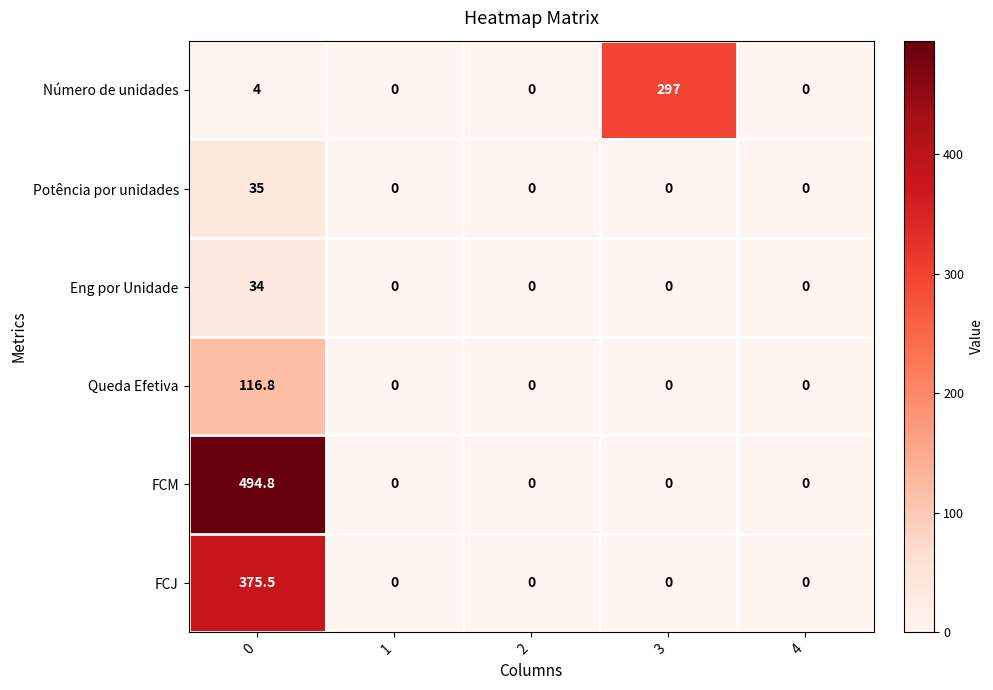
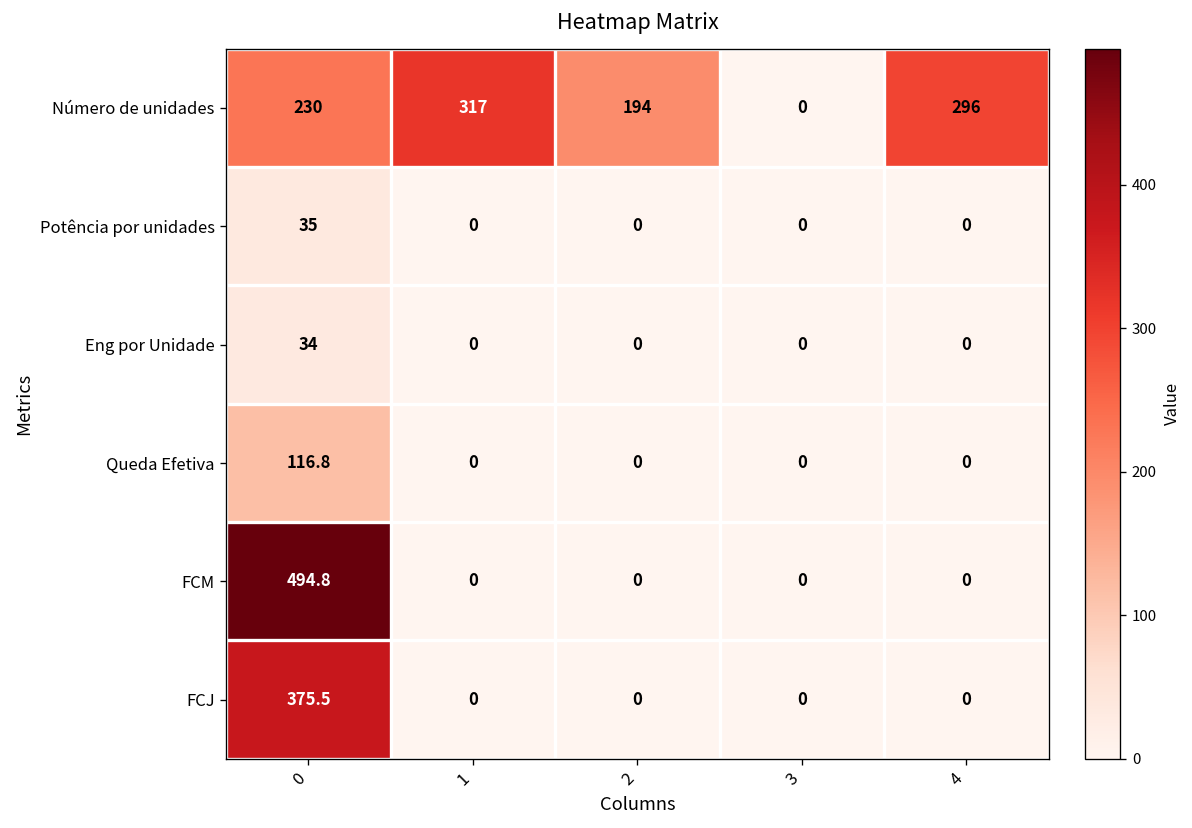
  {
    "Número de unidades": {
-     "0": 4,
-     "1": 0,
-     "2": 0,
-     "3": 297,
-     "4": 0
+     "0": 230,
+     "1": 317,
+     "2": 194,
+     "3": 0,
+     "4": 296
    },
    "Potência por unidades": {
      "0": 35,
      "1": 0,
      "2": 0,
      "3": 0,
      "4": 0
    },
    "Eng por Unidade": {
      "0": 34,
      "1": 0,
      "2": 0,
      "3": 0,
      "4": 0
    },
    "Queda Efetiva": {
      "0": 116.8,
      "1": 0,
      "2": 0,
      "3": 0,
      "4": 0
    },
    "FCM": {
      "0": 494.8,
      "1": 0,
      "2": 0,
      "3": 0,
      "4": 0
    },
    "FCJ": {
      "0": 375.5,
      "1": 0,
      "2": 0,
      "3": 0,
      "4": 0
    }
  }
